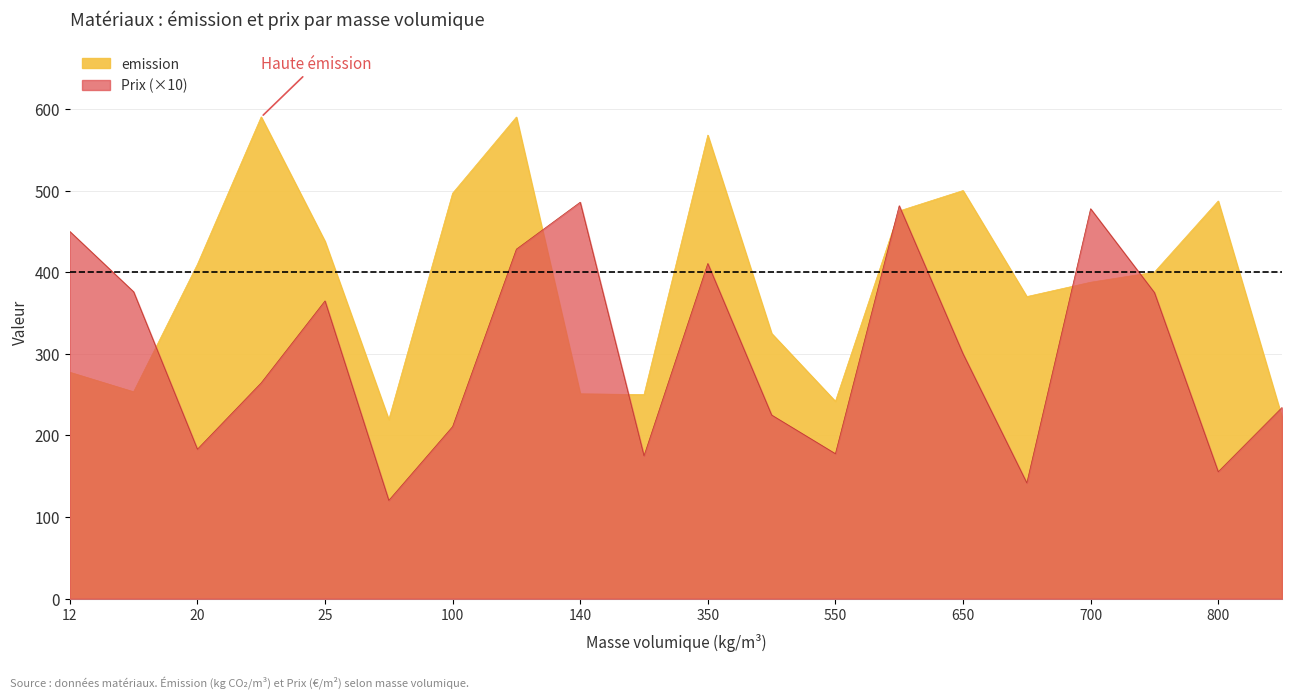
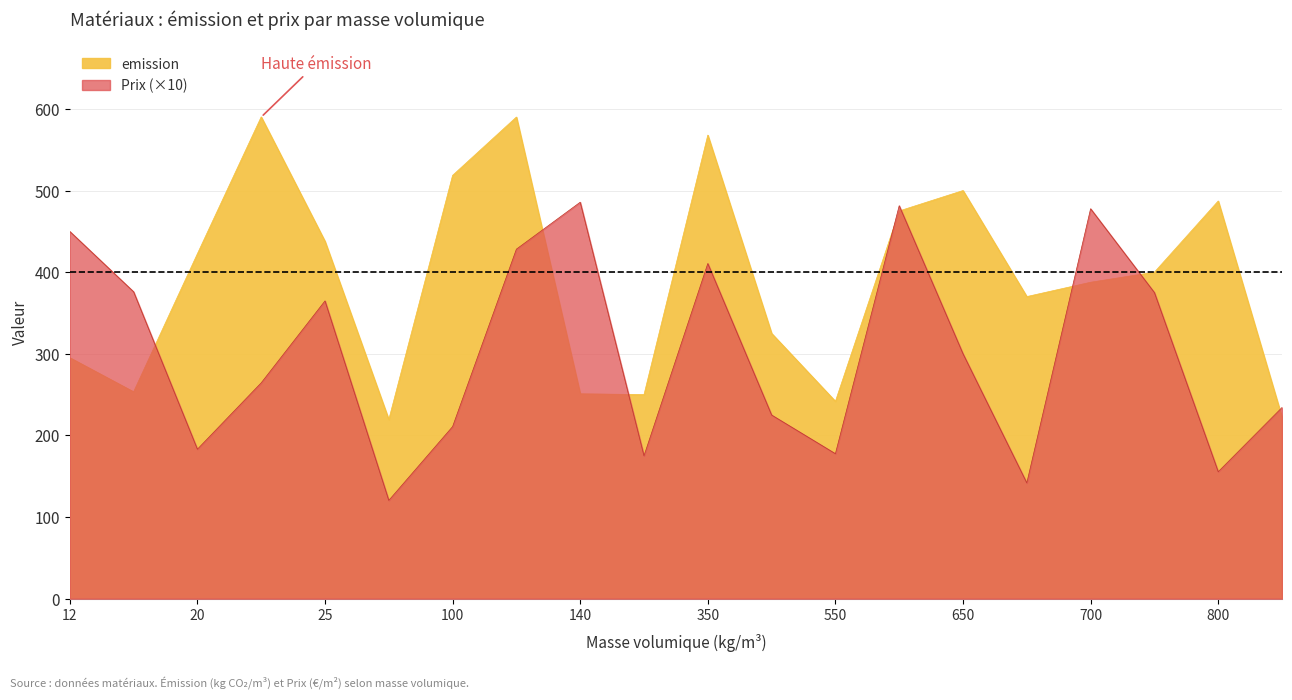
  {
    "emission": {
-     "12": 280,
-     "20": 410,
+     "12": 300,
+     "20": 420,
      "25": 440,
-     "100": 500,
+     "100": 520,
      "140": 250,
      "350": 570,
      "550": 240,
      "650": 500,
      "700": 390,
      "800": 490
    },
    "Prix (×10)": {
      "12": 450,
      "20": 180,
      "25": 360,
      "100": 210,
      "140": 490,
      "350": 410,
      "550": 180,
      "650": 300,
      "700": 480,
      "800": 160
    }
  }
